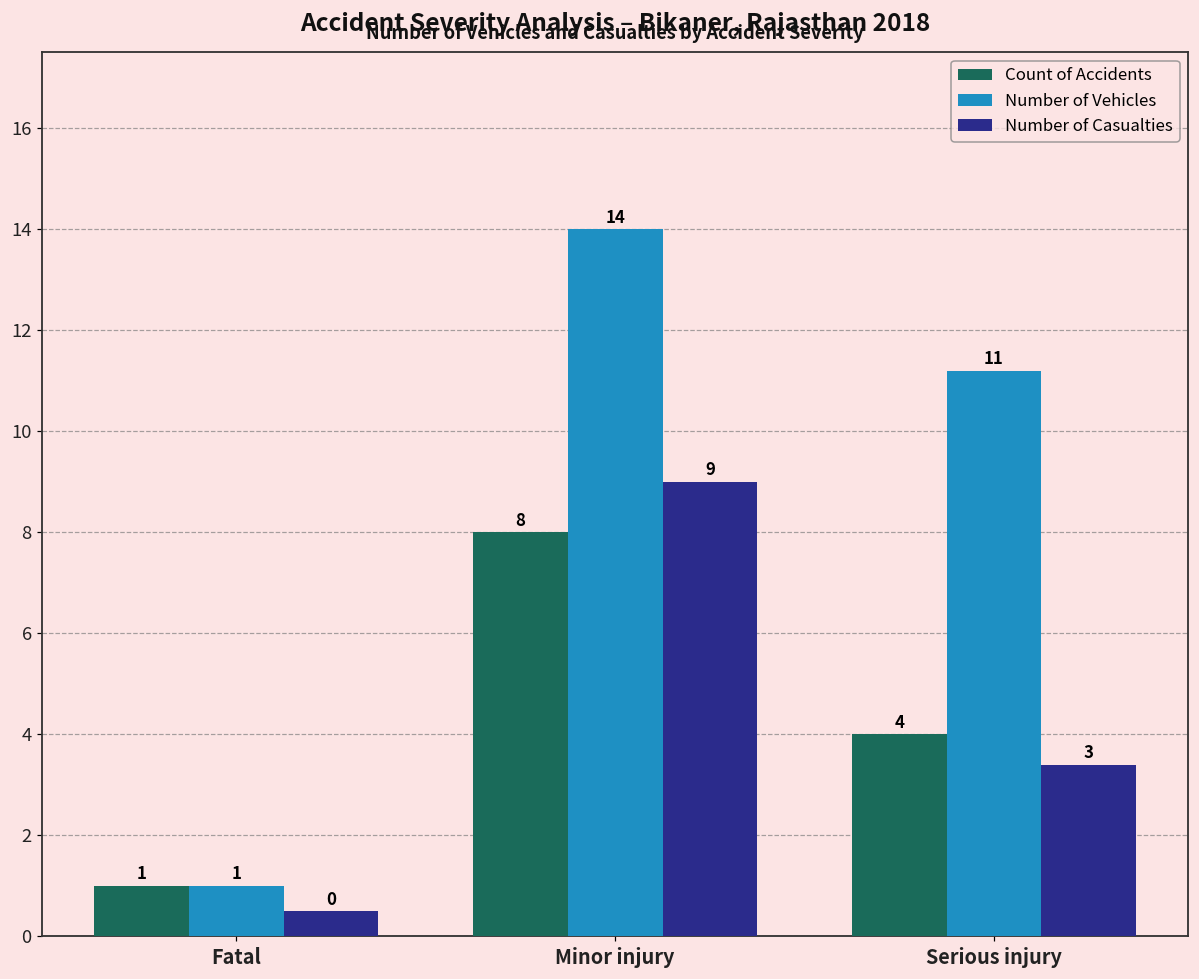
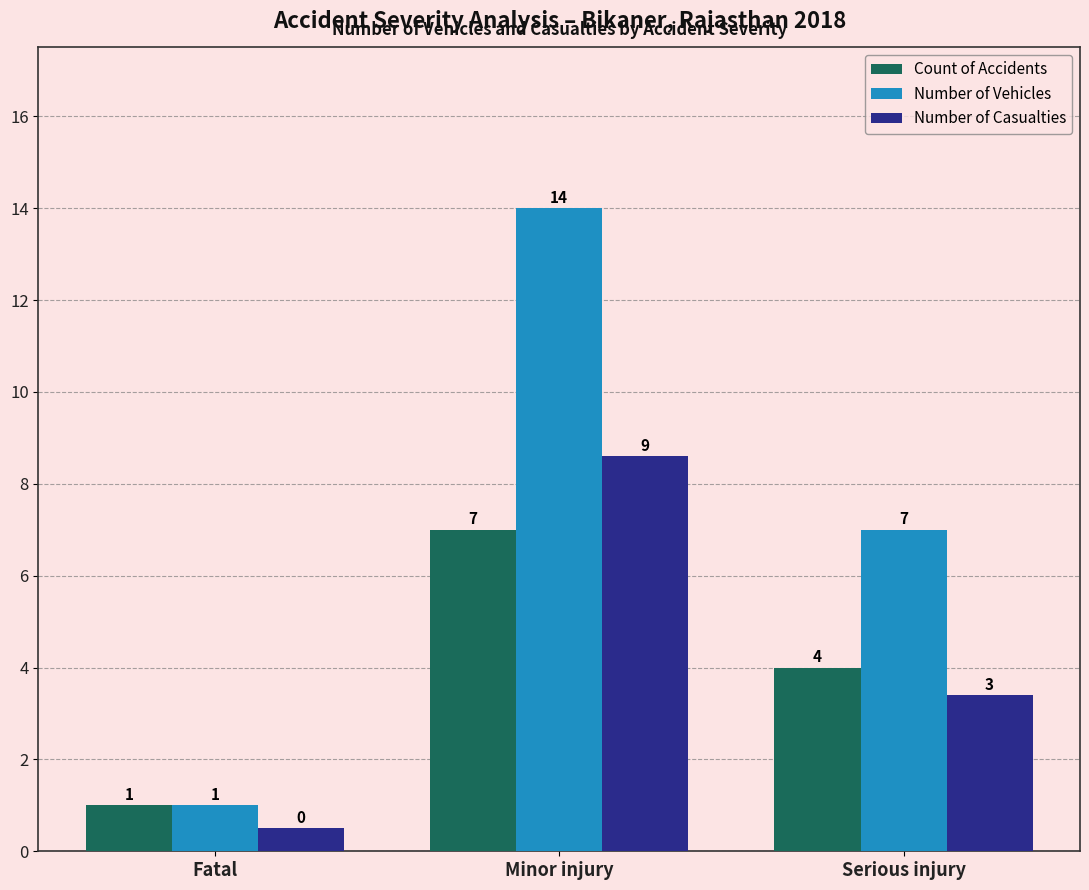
  {
    "Count of Accidents": {
      "Fatal": 1,
-     "Minor injury": 8,
+     "Minor injury": 7,
      "Serious injury": 4
    },
    "Number of Vehicles": {
      "Fatal": 1,
      "Minor injury": 14,
-     "Serious injury": 11
+     "Serious injury": 7
    },
    "Number of Casualties": {
-     "Minor injury": 9.0
+     "Minor injury": 8.6
    }
  }
